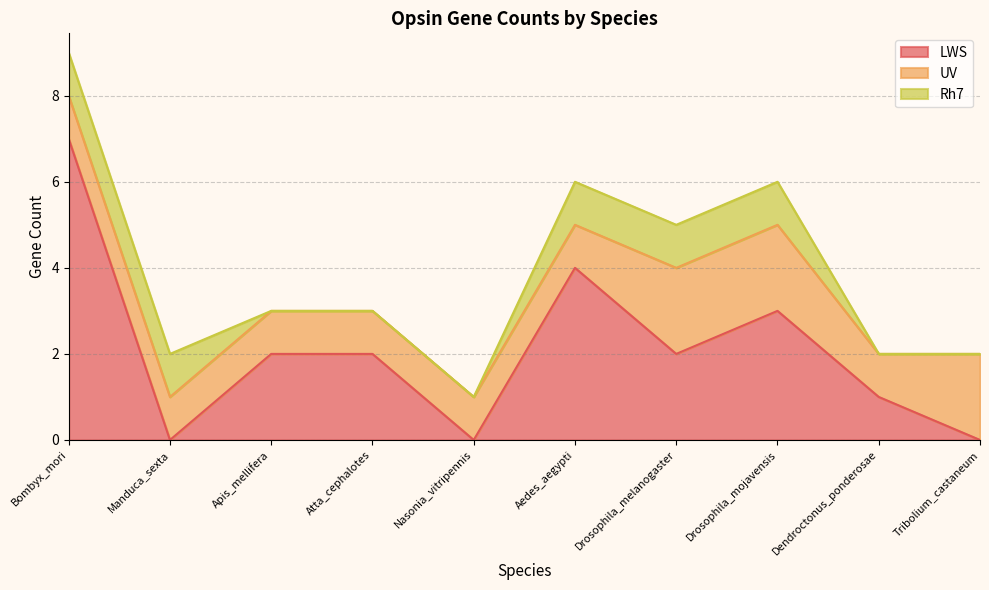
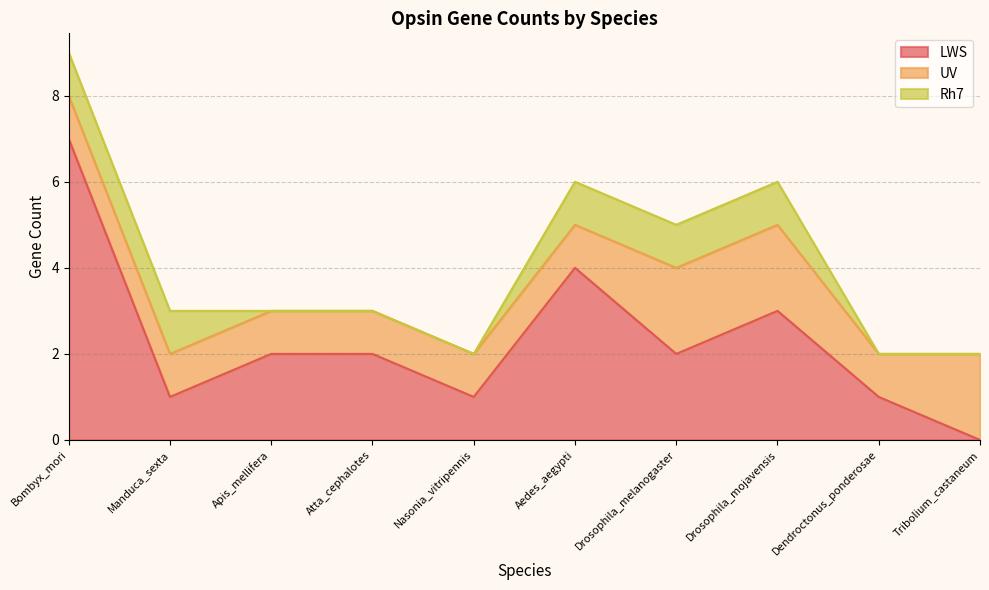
  {
    "LWS": {
      "Bombyx_mori": 7,
-     "Manduca_sexta": 0,
+     "Manduca_sexta": 1,
      "Apis_mellifera": 2,
      "Atta_cephalotes": 2,
-     "Nasonia_vitripennis": 0,
+     "Nasonia_vitripennis": 1,
      "Aedes_aegypti": 4,
      "Drosophila_melanogaster": 2,
      "Drosophila_mojavensis": 3,
      "Dendroctonus_ponderosae": 1,
      "Tribolium_castaneum": 0
    }
  }
